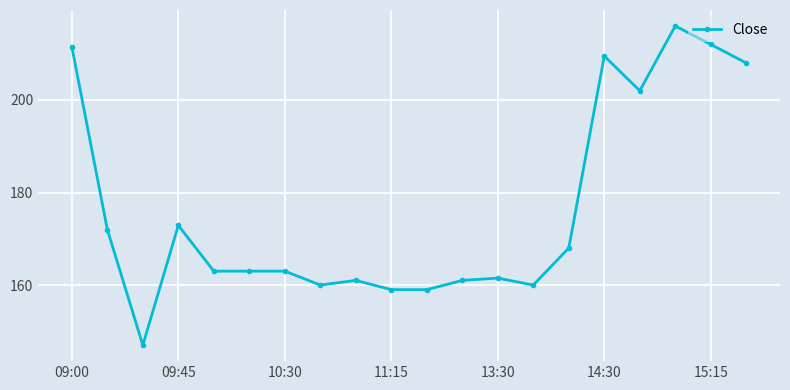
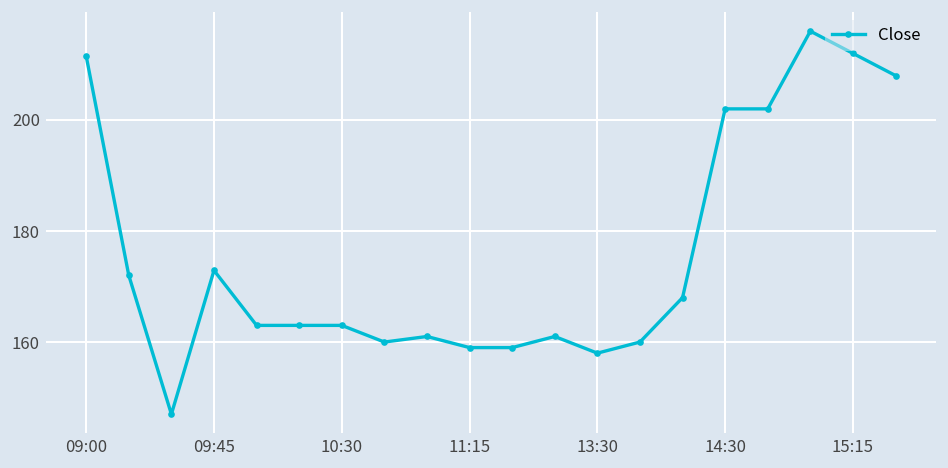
  {
    "09:00": 212,
    "09:45": 173,
    "10:30": 163,
    "11:15": 159,
-   "13:30": 162,
-   "14:30": 210,
+   "13:30": 158,
+   "14:30": 202,
    "15:15": 212
  }
